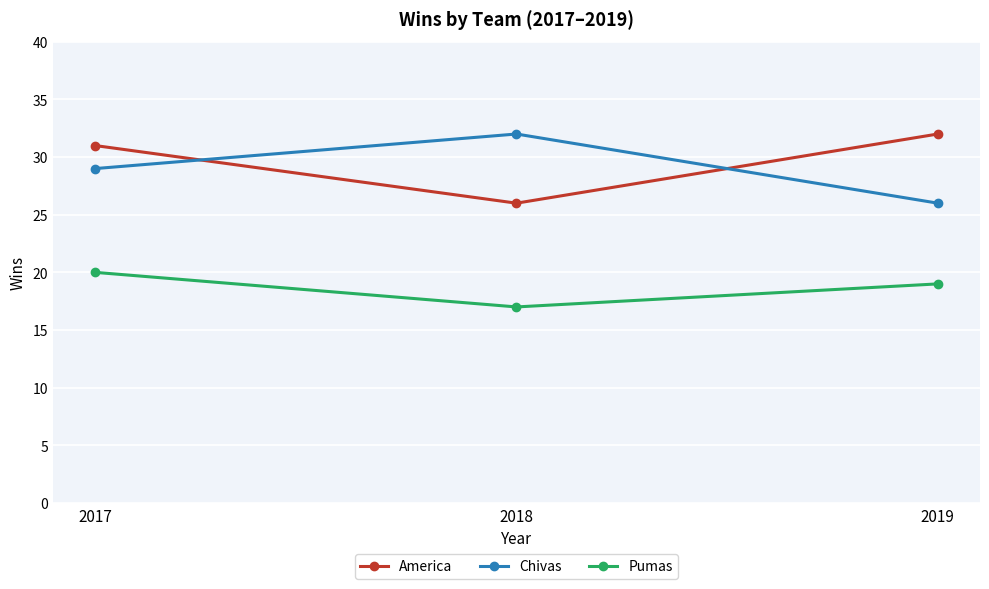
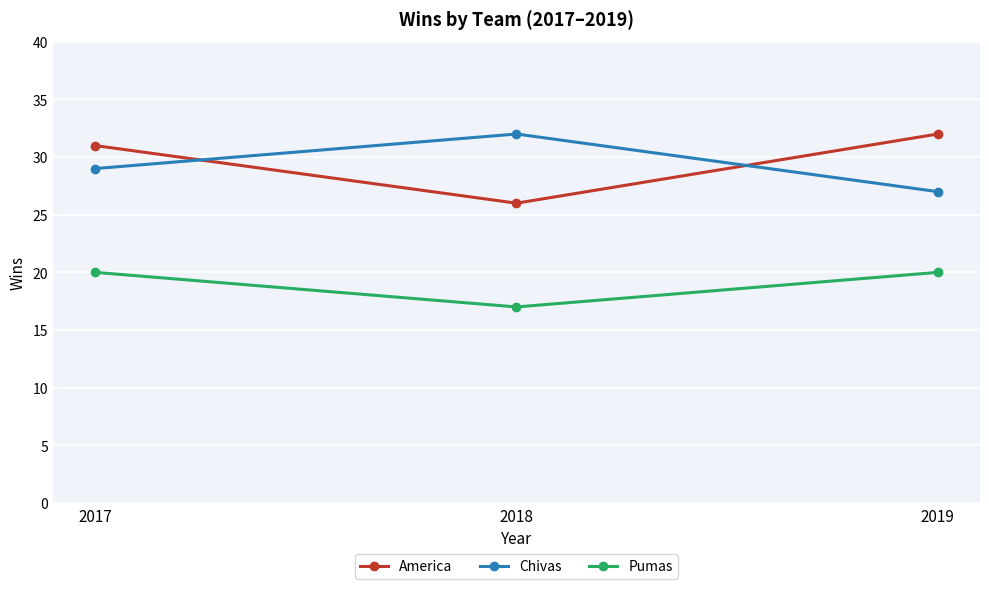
  {
    "America": {
      "2017": 31,
      "2018": 26,
      "2019": 32
    },
    "Chivas": {
      "2017": 29,
      "2018": 32,
-     "2019": 26
+     "2019": 27
    },
    "Pumas": {
      "2017": 20,
      "2018": 17,
-     "2019": 19
+     "2019": 20
    }
  }
